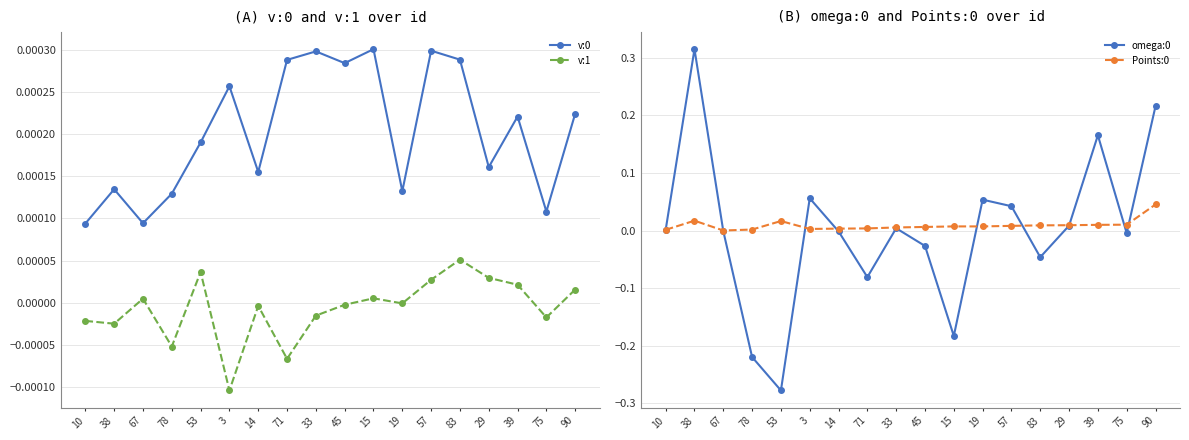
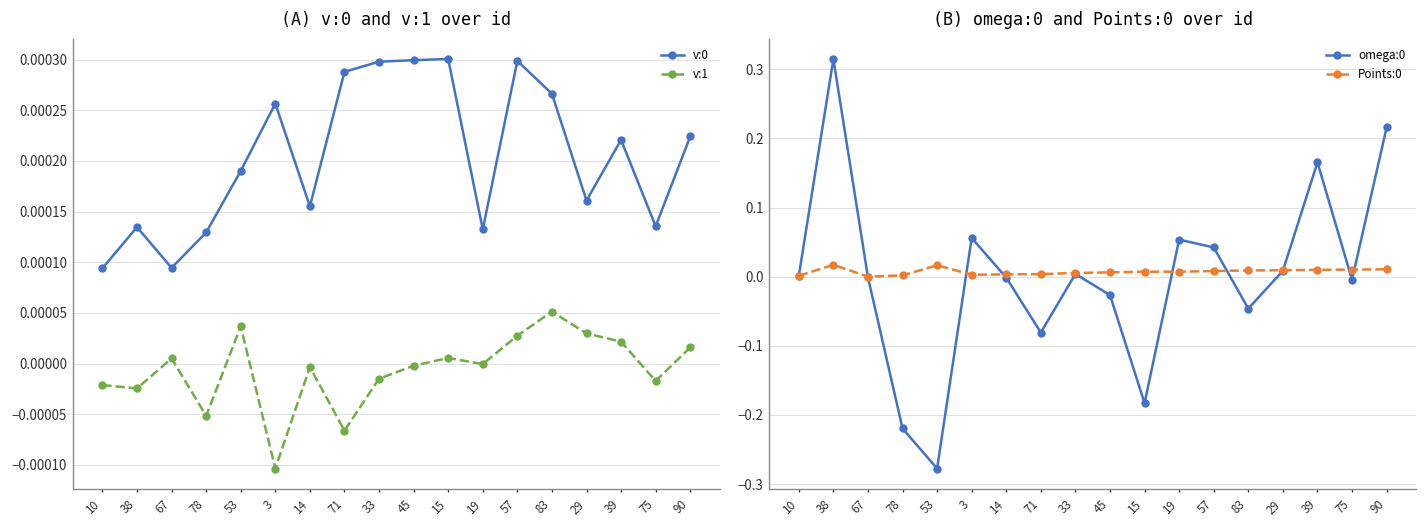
  {
    "(A) v:0 and v:1 over id": {
      "v:0": {
        "10": 0.00009,
        "38": 0.00013,
        "67": 0.00009,
        "78": 0.00013,
        "53": 0.00019,
        "3": 0.00026,
        "14": 0.00016,
        "71": 0.00029,
        "33": 0.00030,
-       "45": 0.00028,
+       "45": 0.00030,
        "15": 0.00030,
        "19": 0.00013,
        "57": 0.00030,
-       "83": 0.00029,
+       "83": 0.00027,
        "29": 0.00016,
        "39": 0.00022,
-       "75": 0.00011,
+       "75": 0.00014,
        "90": 0.00022
      },
      "v:1": {
        "10": -0.00002,
        "38": -0.00002,
        "67": 0.00001,
        "78": -0.00005,
        "53": 0.00004,
        "3": -0.00010,
        "14": 0.00000,
        "71": -0.00007,
        "33": -0.00002,
        "45": 0.00000,
        "15": 0.00001,
        "19": 0.00000,
        "57": 0.00003,
        "83": 0.00005,
        "29": 0.00003,
        "39": 0.00002,
        "75": -0.00002,
        "90": 0.00002
      }
    },
    "(B) omega:0 and Points:0 over id": {
      "omega:0": {
        "38": 0.31,
        "78": -0.22,
        "53": -0.28,
        "3": 0.06,
        "14": 0.00,
        "71": -0.08,
        "45": -0.03,
        "15": -0.18,
        "19": 0.05,
        "57": 0.04,
        "83": -0.05,
        "39": 0.17,
        "75": 0.00,
        "90": 0.22
      },
      "Points:0": {
        "38": 0.02,
        "78": 0.00,
        "53": 0.02,
        "3": 0.00,
        "14": 0.00,
        "71": 0.00,
        "45": 0.01,
        "15": 0.01,
        "19": 0.01,
        "57": 0.01,
        "83": 0.01,
        "39": 0.01,
        "75": 0.01,
-       "90": 0.05
+       "90": 0.01
      }
    }
  }
